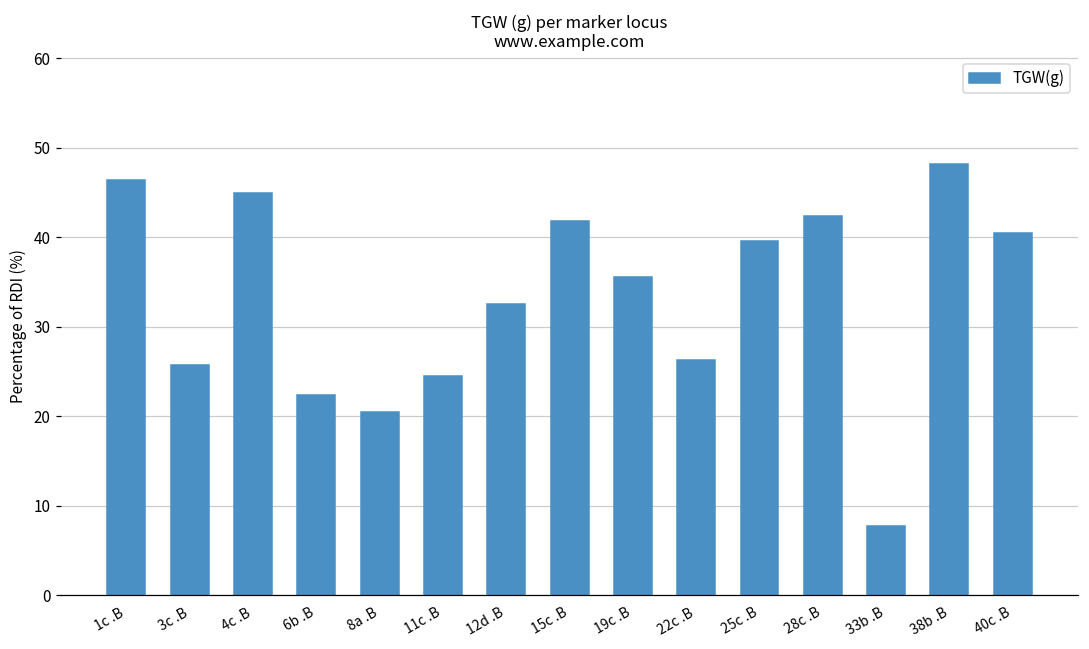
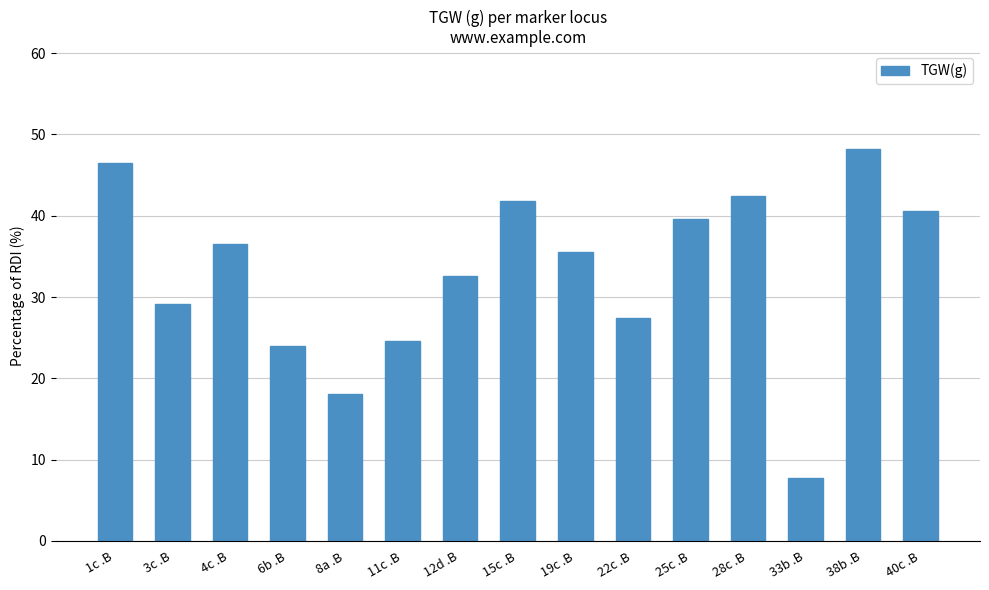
  {
    "1c .B": 46,
-   "3c .B": 26,
-   "4c .B": 45,
-   "6b .B": 22,
-   "8a .B": 20,
+   "3c .B": 29,
+   "4c .B": 37,
+   "6b .B": 24,
+   "8a .B": 18,
    "11c .B": 25,
    "12d .B": 33,
    "15c .B": 42,
    "19c .B": 36,
-   "22c .B": 26,
+   "22c .B": 27,
    "25c .B": 40,
    "28c .B": 42,
    "33b .B": 8,
    "38b .B": 48,
    "40c .B": 41
  }
